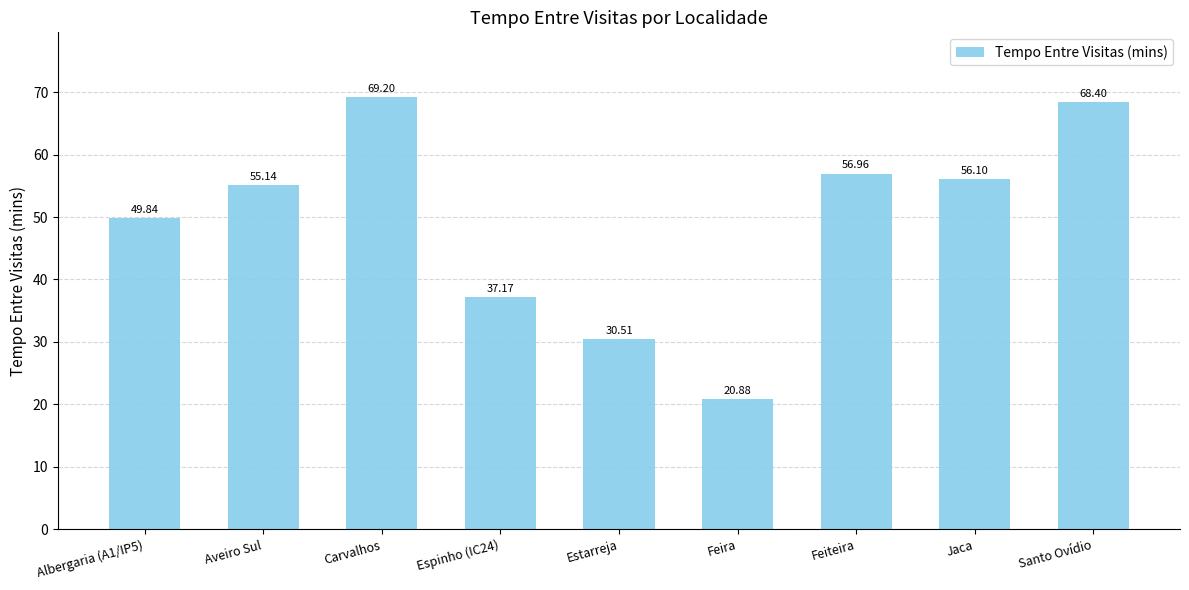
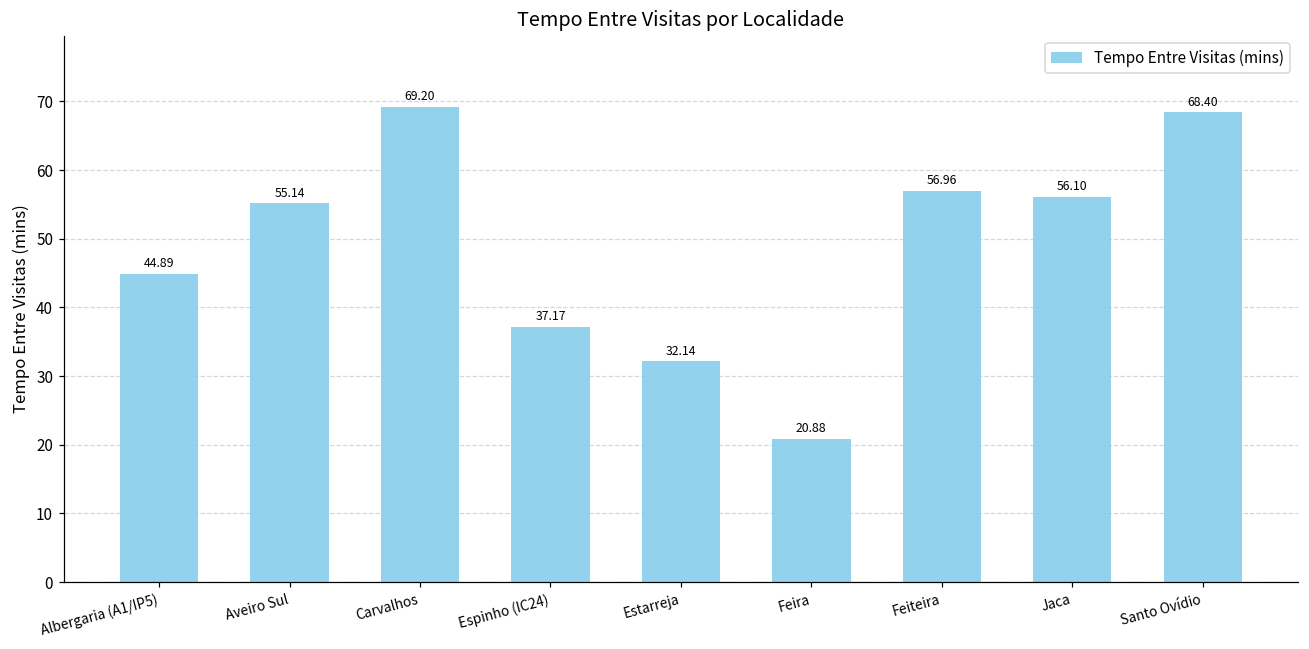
  {
-   "Albergaria (A1/IP5)": 49.84,
+   "Albergaria (A1/IP5)": 44.89,
    "Aveiro Sul": 55.14,
    "Carvalhos": 69.20,
    "Espinho (IC24)": 37.17,
-   "Estarreja": 30.51,
+   "Estarreja": 32.14,
    "Feira": 20.88,
    "Feiteira": 56.96,
    "Jaca": 56.10,
    "Santo Ovídio": 68.40
  }
